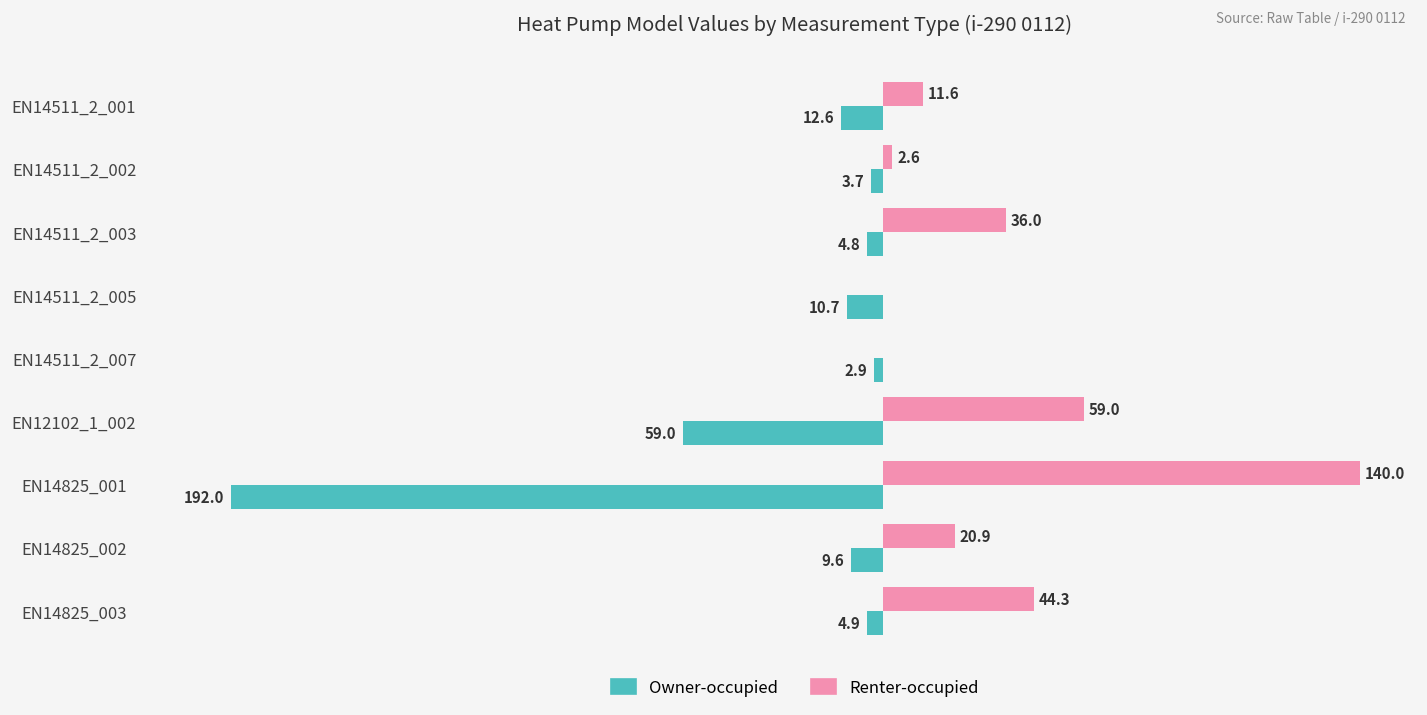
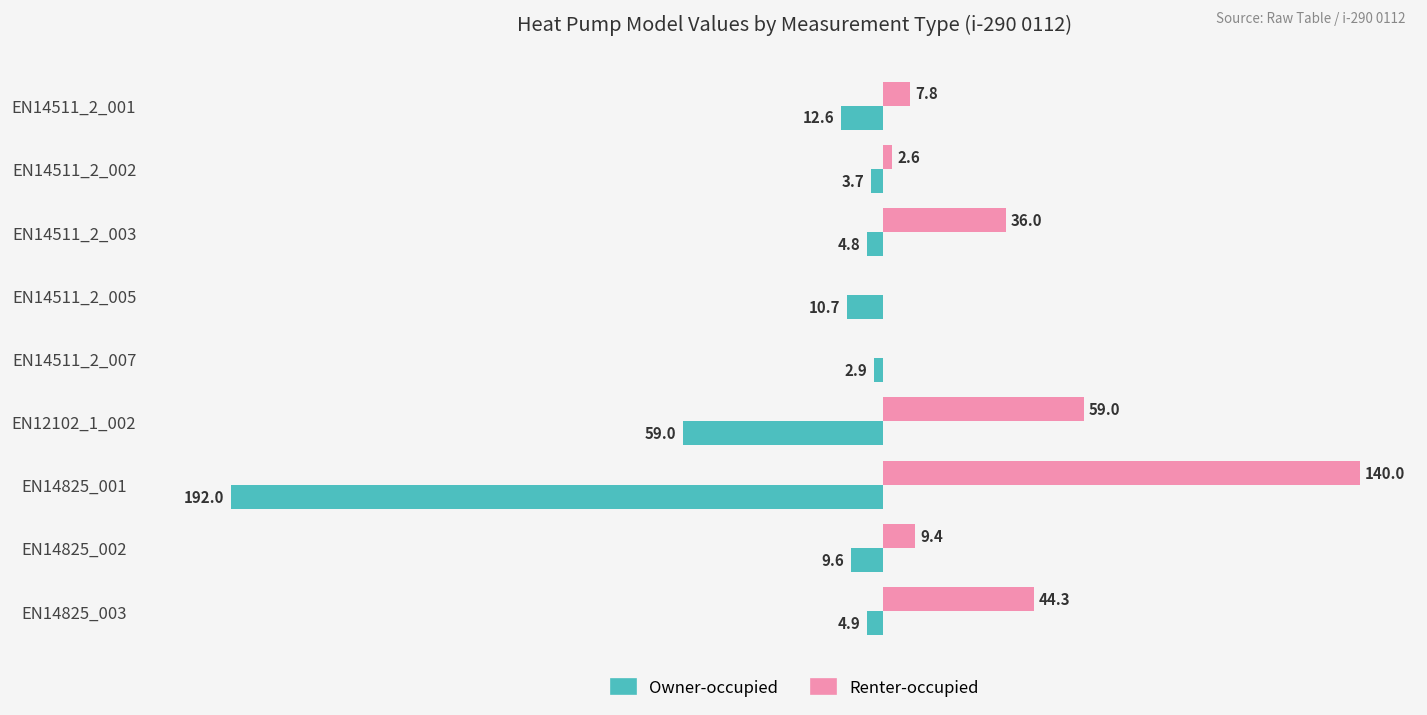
  {
    "Renter-occupied": {
-     "EN14511_2_001": 11.6,
+     "EN14511_2_001": 7.8,
      "EN14511_2_002": 2.6,
      "EN14511_2_003": 36.0,
      "EN12102_1_002": 59.0,
      "EN14825_001": 140.0,
-     "EN14825_002": 20.9,
+     "EN14825_002": 9.4,
      "EN14825_003": 44.3
    }
  }
